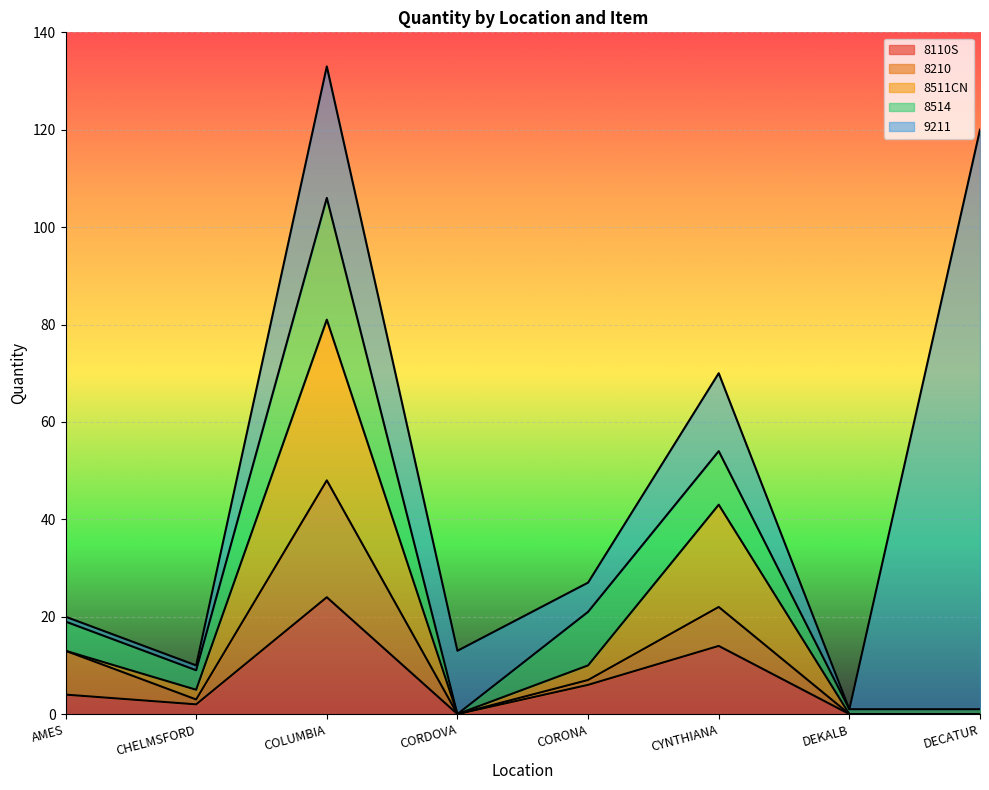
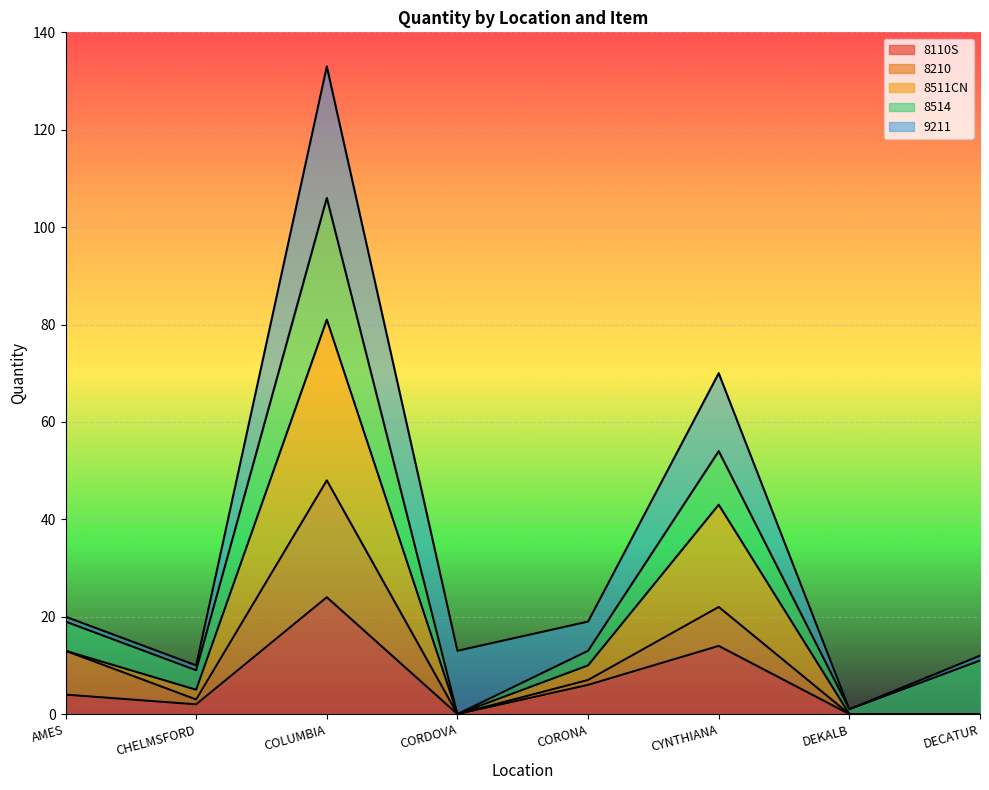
  {
    "8514": {
      "AMES": 6,
      "CHELMSFORD": 4,
      "COLUMBIA": 25,
-     "CORONA": 11,
+     "CORONA": 3,
      "CYNTHIANA": 11,
-     "DECATUR": 1
+     "DECATUR": 11
    },
    "9211": {
      "AMES": 1,
      "CHELMSFORD": 1,
      "COLUMBIA": 27,
      "CORDOVA": 13,
      "CORONA": 6,
      "CYNTHIANA": 16,
-     "DECATUR": 119
+     "DECATUR": 1
    }
  }
